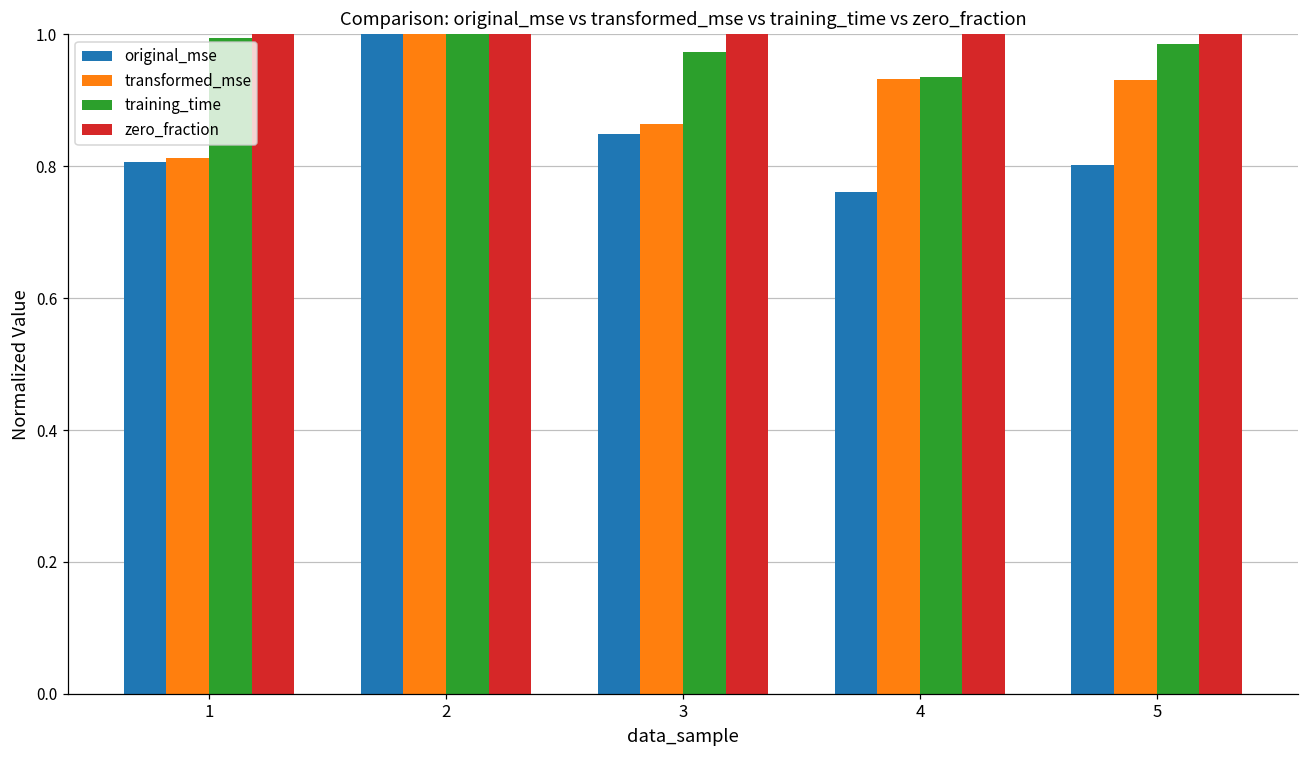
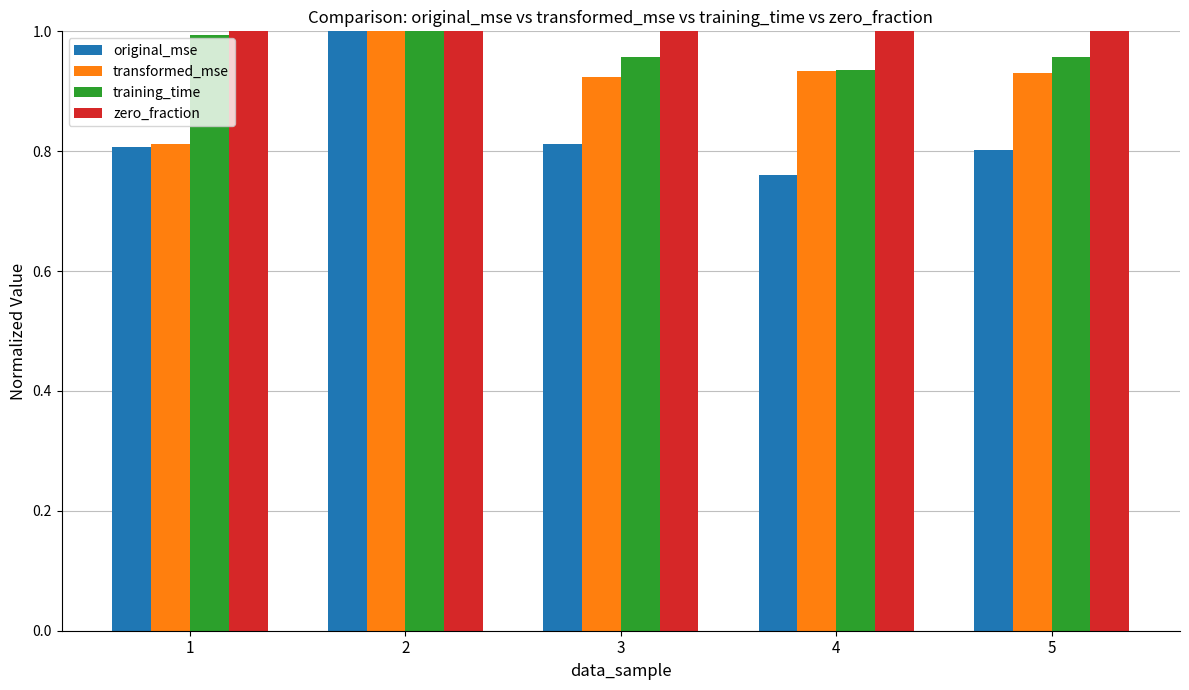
  {
    "original_mse": {
      "1": 0.81,
      "2": 1.00,
-     "3": 0.85,
+     "3": 0.81,
      "4": 0.76,
      "5": 0.80
    },
    "transformed_mse": {
      "1": 0.81,
      "2": 1.00,
-     "3": 0.86,
+     "3": 0.92,
      "4": 0.93,
      "5": 0.93
    },
    "training_time": {
      "1": 0.99,
      "2": 1.00,
-     "3": 0.97,
+     "3": 0.96,
      "4": 0.94,
-     "5": 0.99
+     "5": 0.96
    },
    "zero_fraction": {
      "1": 1.00,
      "2": 1.00,
      "3": 1.00,
      "4": 1.00,
      "5": 1.00
    }
  }
